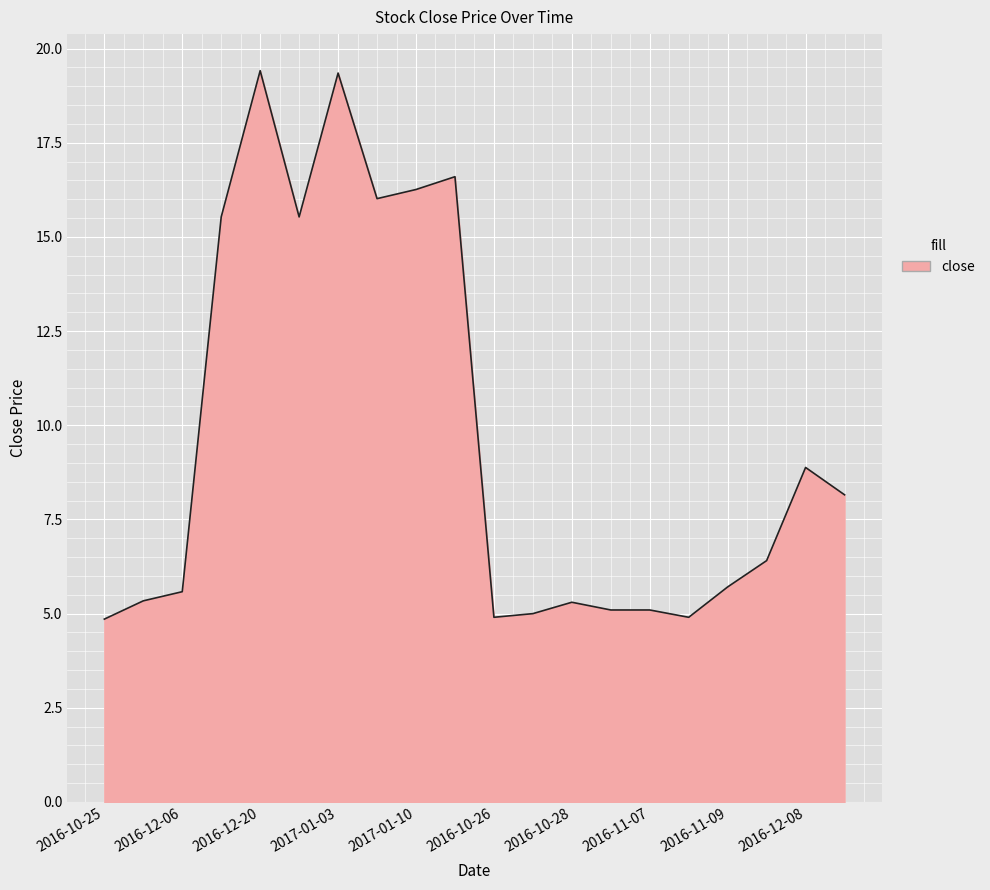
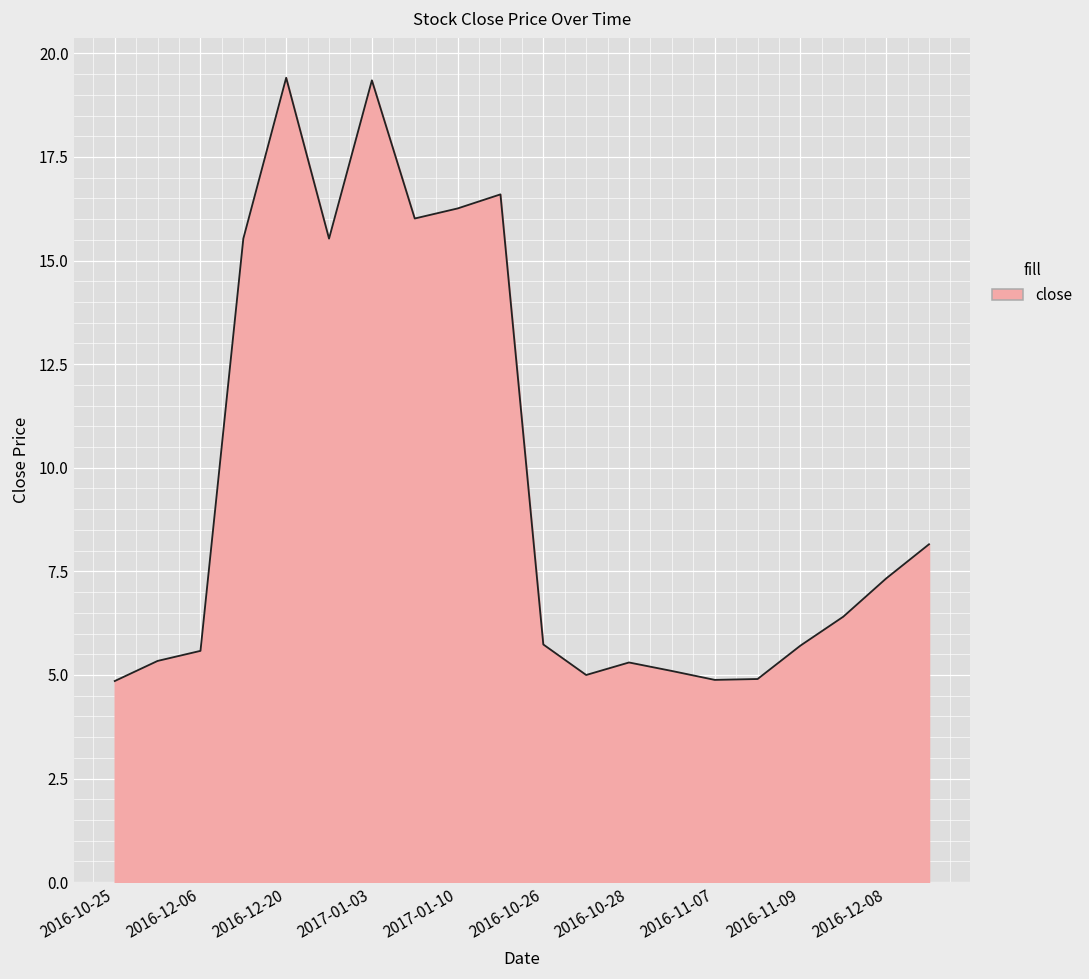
  {
    "2016-10-25": 4.9,
    "2016-12-06": 5.6,
    "2016-12-20": 19.4,
    "2017-01-03": 19.3,
    "2017-01-10": 16.3,
-   "2016-10-26": 4.9,
+   "2016-10-26": 5.7,
    "2016-10-28": 5.3,
-   "2016-11-07": 5.1,
+   "2016-11-07": 4.9,
    "2016-11-09": 5.7,
-   "2016-12-08": 8.9
+   "2016-12-08": 7.3
  }
